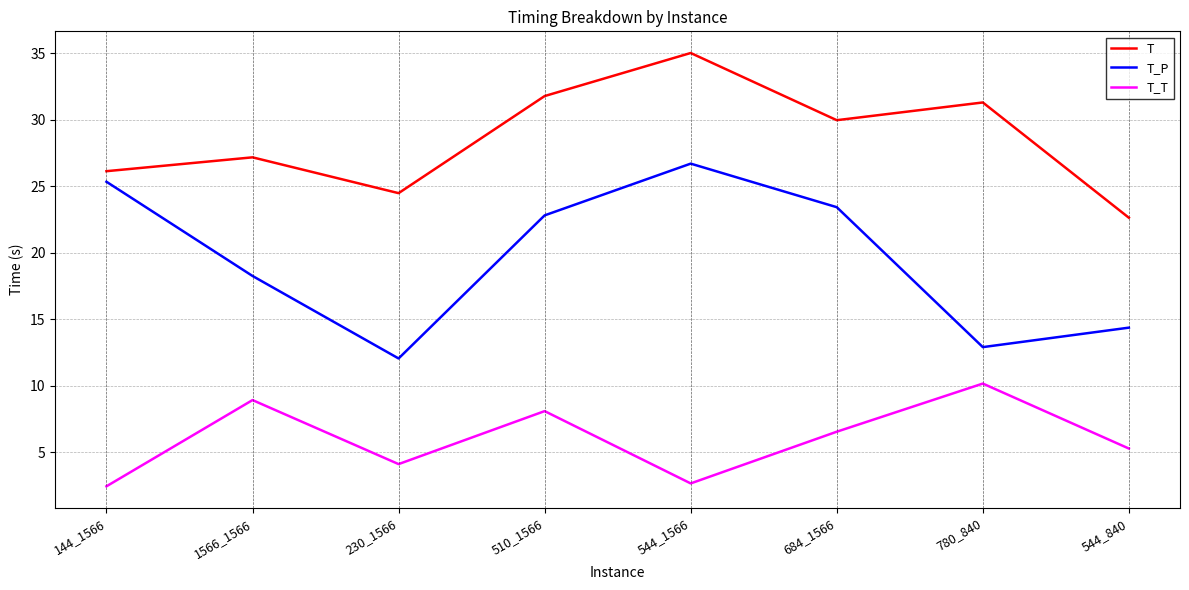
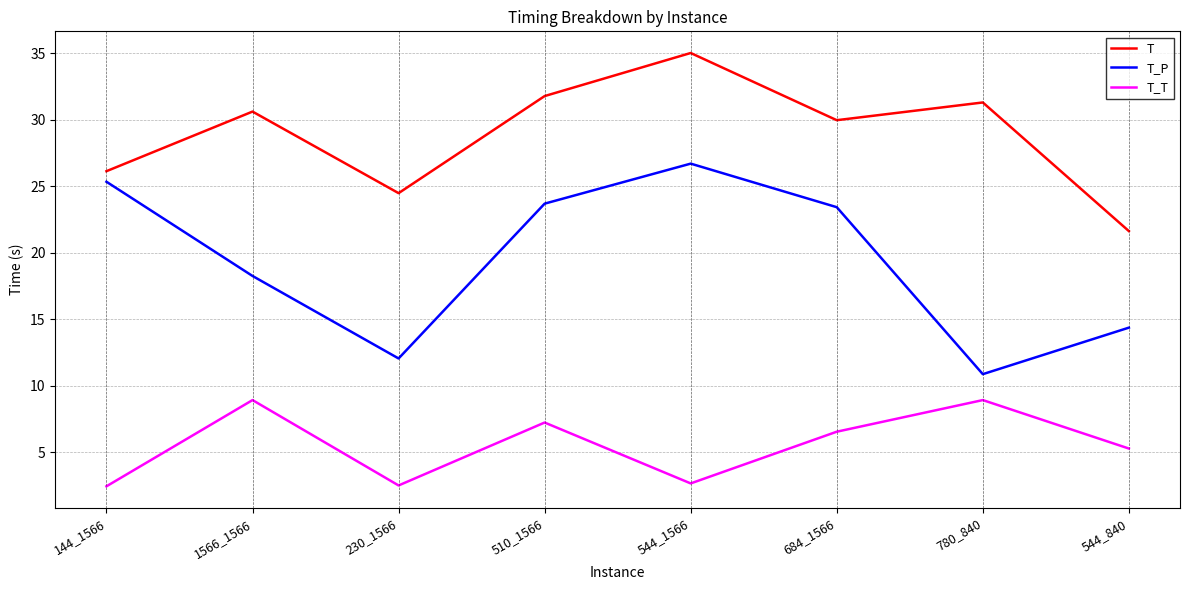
  {
    "T": {
      "144_1566": 26.1,
-     "1566_1566": 27.2,
+     "1566_1566": 30.6,
      "230_1566": 24.5,
      "510_1566": 31.8,
      "544_1566": 35.0,
      "684_1566": 30.0,
      "780_840": 31.3,
-     "544_840": 22.6
+     "544_840": 21.6
    },
    "T_P": {
      "144_1566": 25.3,
      "1566_1566": 18.3,
      "230_1566": 12.1,
-     "510_1566": 22.8,
+     "510_1566": 23.7,
      "544_1566": 26.7,
      "684_1566": 23.4,
-     "780_840": 12.9,
+     "780_840": 10.9,
      "544_840": 14.4
    },
    "T_T": {
      "144_1566": 2.4,
      "1566_1566": 8.9,
-     "230_1566": 4.1,
-     "510_1566": 8.1,
+     "230_1566": 2.5,
+     "510_1566": 7.2,
      "544_1566": 2.7,
      "684_1566": 6.5,
-     "780_840": 10.2,
+     "780_840": 8.9,
      "544_840": 5.3
    }
  }
